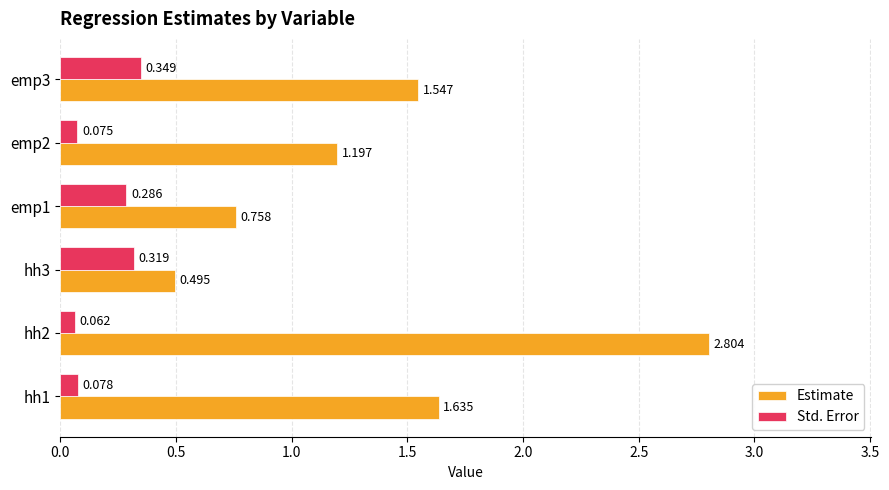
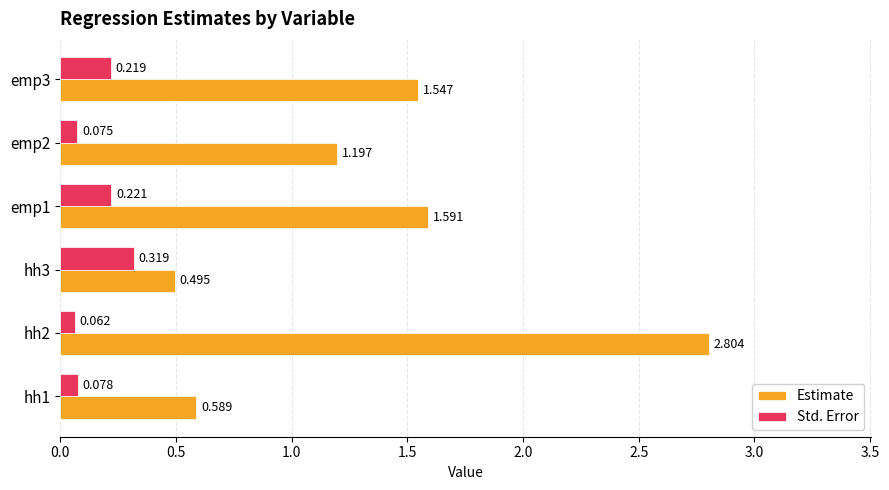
  {
    "Estimate": {
      "emp3": 1.547,
      "emp2": 1.197,
-     "emp1": 0.758,
+     "emp1": 1.591,
      "hh3": 0.495,
      "hh2": 2.804,
-     "hh1": 1.635
+     "hh1": 0.589
    },
    "Std. Error": {
-     "emp3": 0.349,
+     "emp3": 0.219,
      "emp2": 0.075,
-     "emp1": 0.286,
+     "emp1": 0.221,
      "hh3": 0.319,
      "hh2": 0.062,
      "hh1": 0.078
    }
  }
